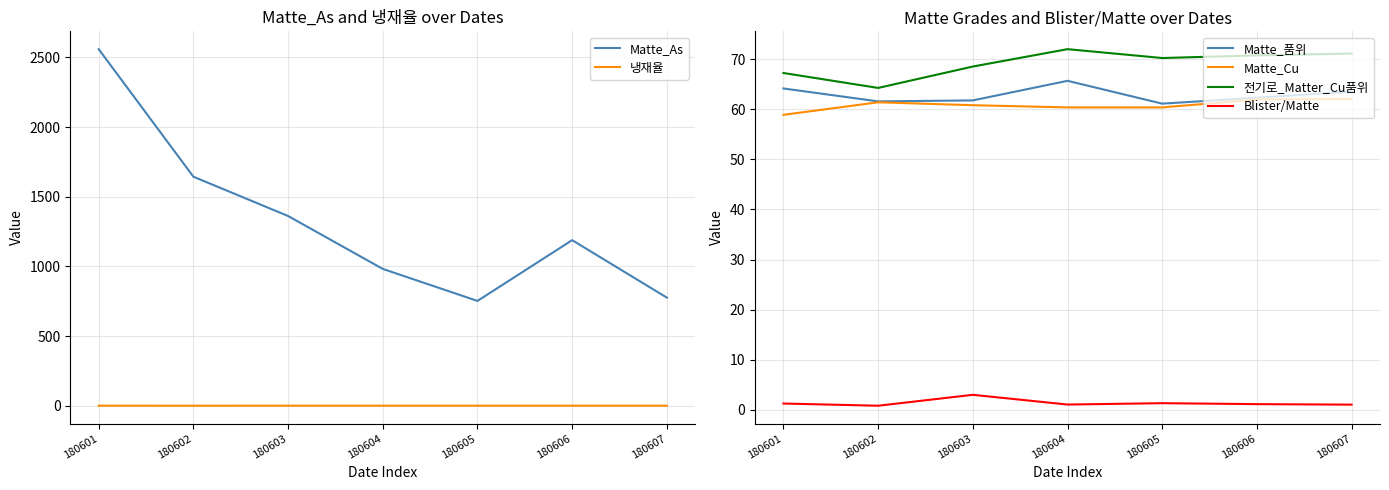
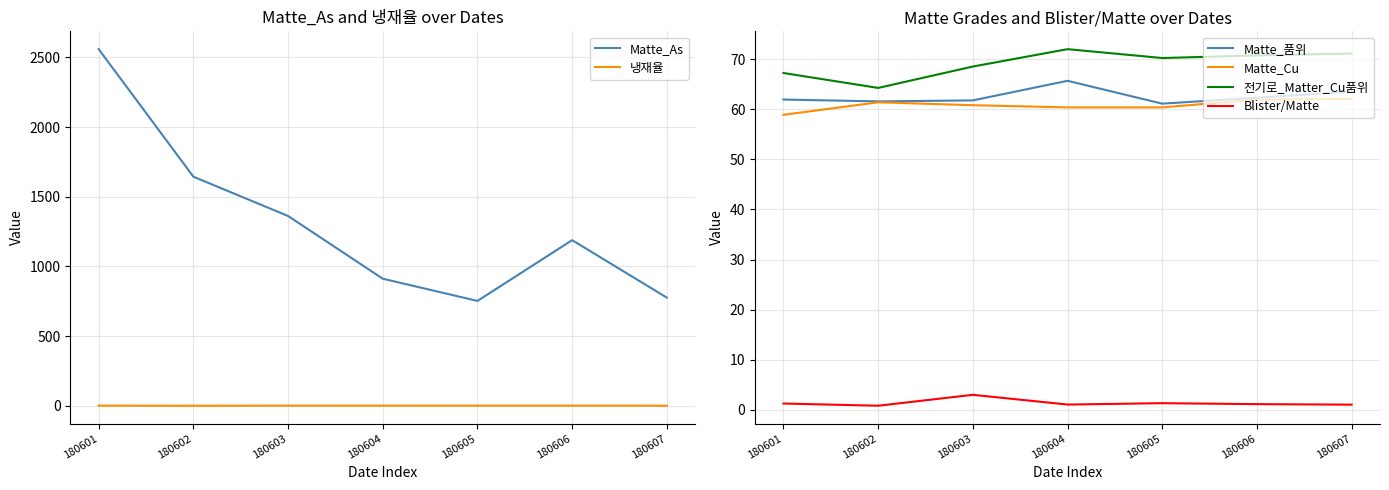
  {
    "Matte_As and 냉재율 over Dates": {
      "Matte_As": {
        "180601": 2560,
        "180602": 1640,
        "180603": 1360,
-       "180604": 980,
+       "180604": 910,
        "180605": 750,
        "180606": 1190,
        "180607": 780
      },
      "냉재율": {
        "180601": 0,
        "180602": 0,
        "180603": 0,
        "180604": 0,
        "180605": 0,
        "180606": 0,
        "180607": 0
      }
    },
    "Matte Grades and Blister/Matte over Dates": {
      "Matte_품위": {
-       "180601": 64,
+       "180601": 62,
        "180603": 62,
        "180604": 66,
        "180605": 61
      },
      "Matte_Cu": {
        "180601": 59,
        "180603": 61,
        "180604": 60,
        "180605": 60
      },
      "전기로_Matter_Cu품위": {
        "180601": 67,
        "180602": 64,
        "180603": 69,
        "180604": 72,
        "180605": 70
      },
      "Blister/Matte": {
        "180601": 1,
        "180602": 1,
        "180603": 3,
        "180604": 1,
        "180605": 1,
        "180606": 1,
        "180607": 1
      }
    }
  }
